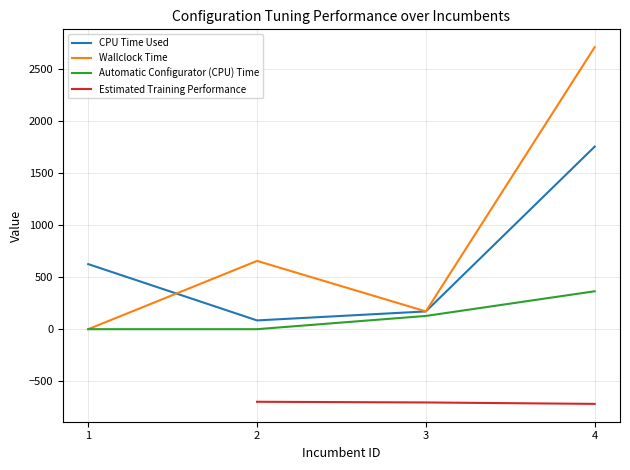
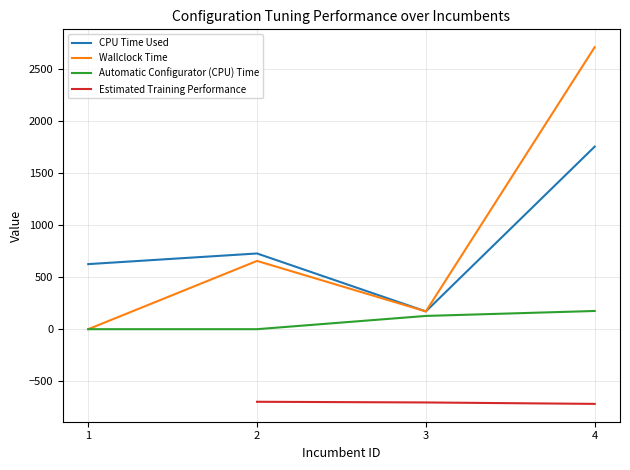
  {
    "CPU Time Used": {
      "1": 620,
-     "2": 80,
+     "2": 730,
      "4": 1750
    },
    "Wallclock Time": {
      "2": 660,
      "4": 2710
    },
    "Automatic Configurator (CPU) Time": {
      "2": 0,
      "3": 130,
-     "4": 360
+     "4": 170
    },
    "Estimated Training Performance": {
      "2": -700,
      "3": -700,
      "4": -720
    }
  }
